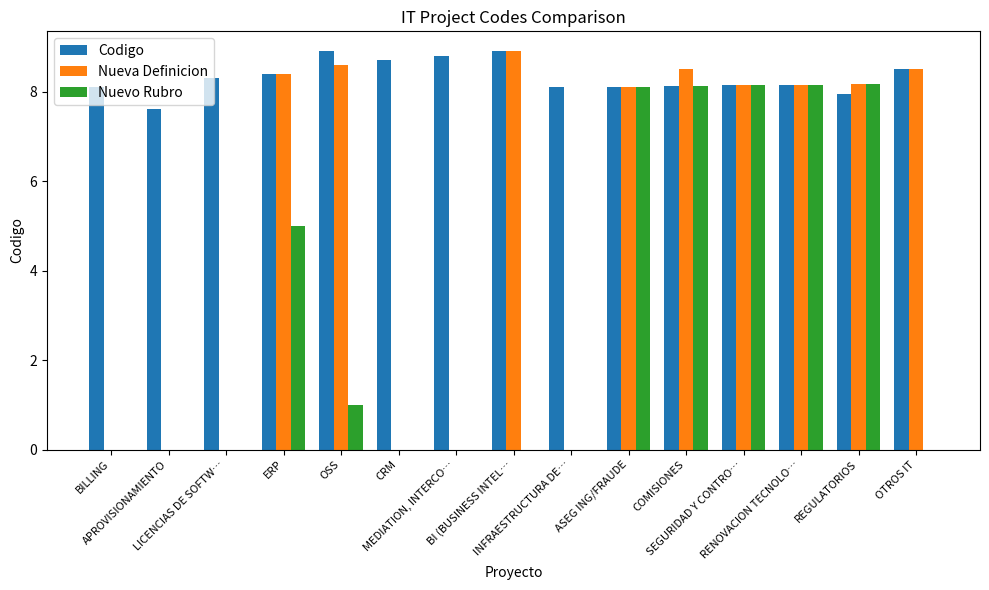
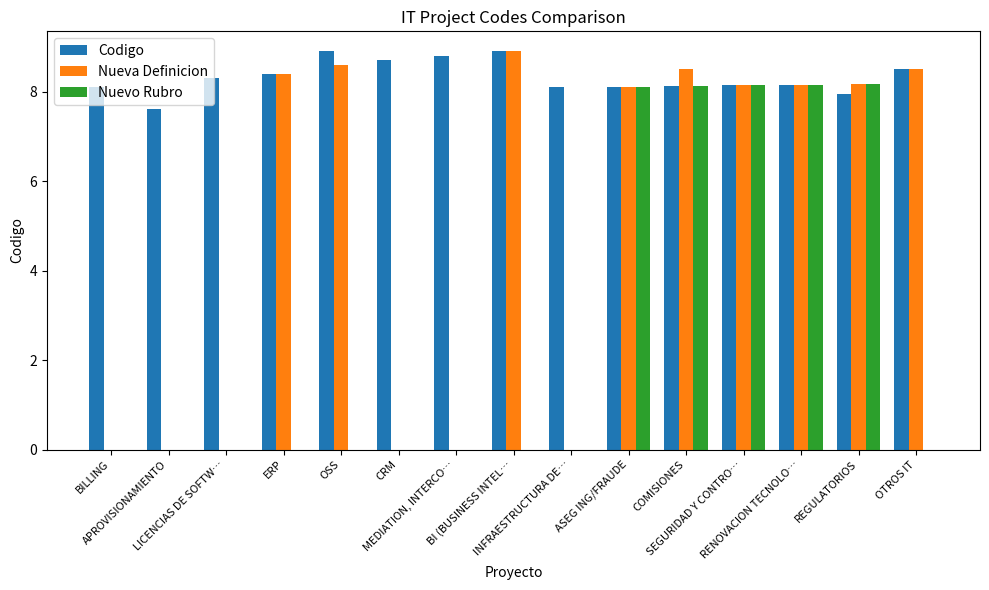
  {
    "Codigo": {
      "APROVISIONAMIENTO": 7.6,
      "ERP": 8.4,
      "OSS": 8.9,
      "CRM": 8.7,
      "MEDIATION, INTERCO…": 8.8,
      "BI (BUSINESS INTEL…": 8.9,
      "INFRAESTRUCTURA DE…": 8.1,
      "ASEG ING/FRAUDE": 8.1,
      "COMISIONES": 8.1,
      "SEGURIDAD Y CONTRO…": 8.1,
      "RENOVACION TECNOLO…": 8.2,
      "REGULATORIOS": 8,
      "OTROS IT": 8.5
    },
    "Nueva Definicion": {
      "BILLING": 0,
      "APROVISIONAMIENTO": 0,
      "LICENCIAS DE SOFTW…": 0,
      "ERP": 8.4,
      "OSS": 8.6,
      "CRM": 0,
      "MEDIATION, INTERCO…": 0,
      "BI (BUSINESS INTEL…": 8.9,
      "INFRAESTRUCTURA DE…": 0,
      "ASEG ING/FRAUDE": 8.1,
      "COMISIONES": 8.5,
      "SEGURIDAD Y CONTRO…": 8.1,
      "RENOVACION TECNOLO…": 8.2,
      "REGULATORIOS": 8.2,
      "OTROS IT": 8.5
    },
    "Nuevo Rubro": {
      "BILLING": 0,
      "APROVISIONAMIENTO": 0,
      "LICENCIAS DE SOFTW…": 0,
-     "ERP": 5,
-     "OSS": 1,
+     "ERP": 0,
+     "OSS": 0,
      "CRM": 0,
      "MEDIATION, INTERCO…": 0,
      "BI (BUSINESS INTEL…": 0,
      "INFRAESTRUCTURA DE…": 0,
      "ASEG ING/FRAUDE": 8.1,
      "COMISIONES": 8.1,
      "SEGURIDAD Y CONTRO…": 8.1,
      "RENOVACION TECNOLO…": 8.2,
      "REGULATORIOS": 8.2,
      "OTROS IT": 0
    }
  }
